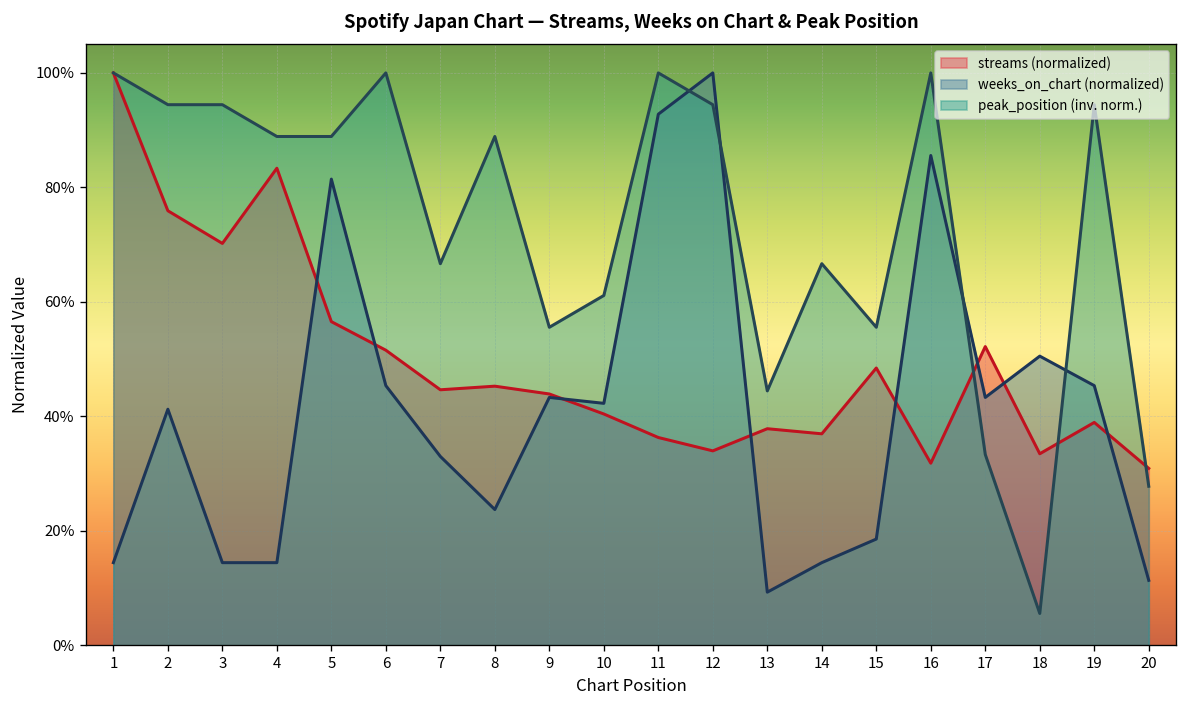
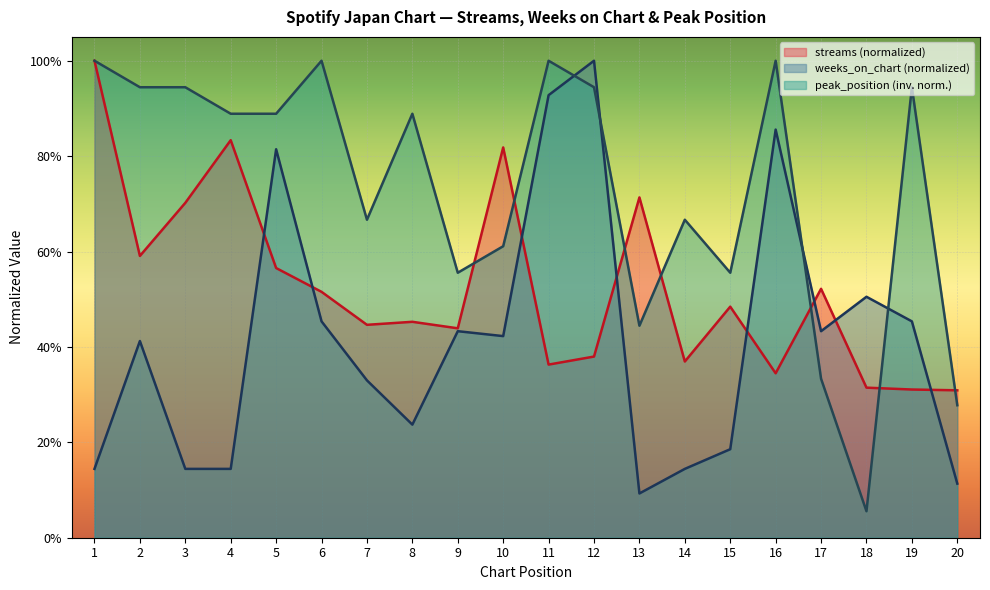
  {
    "streams (normalized)": {
-     "2": "76%",
+     "2": "59%",
      "3": "70%",
      "4": "83%",
      "5": "57%",
      "6": "52%",
      "7": "45%",
      "8": "45%",
      "9": "44%",
-     "10": "40%",
+     "10": "82%",
      "11": "36%",
-     "12": "34%",
-     "13": "38%",
+     "12": "38%",
+     "13": "71%",
      "14": "37%",
      "15": "48%",
-     "16": "32%",
+     "16": "34%",
      "17": "52%",
-     "18": "33%",
-     "19": "39%",
+     "18": "31%",
+     "19": "31%",
      "20": "31%"
    }
  }
